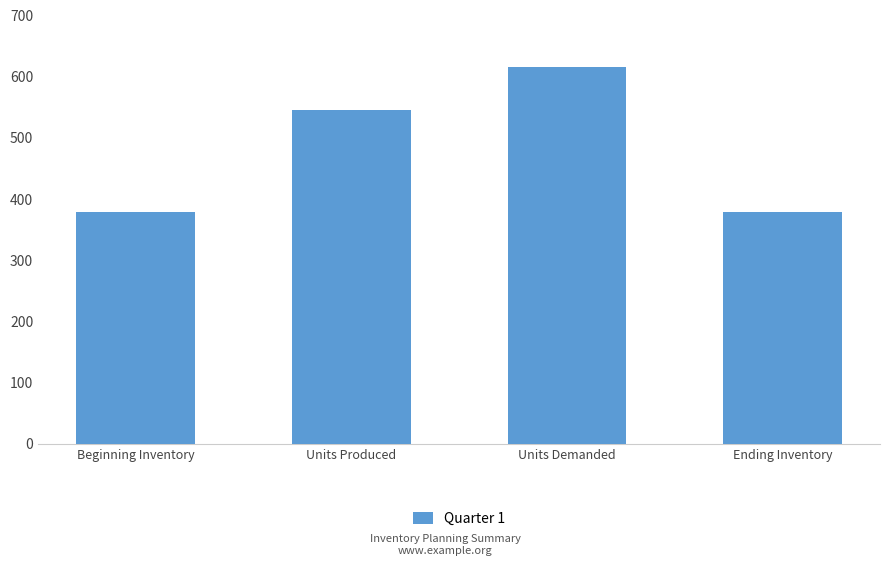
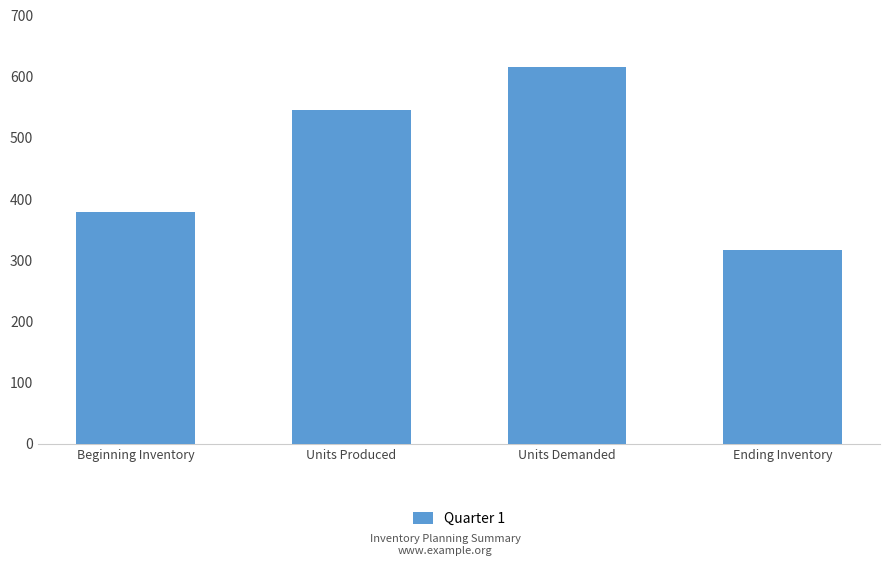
  {
    "Beginning Inventory": 380,
    "Units Produced": 550,
    "Units Demanded": 620,
-   "Ending Inventory": 380
+   "Ending Inventory": 320
  }
